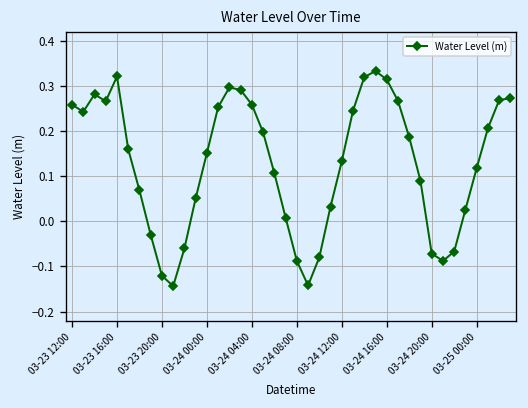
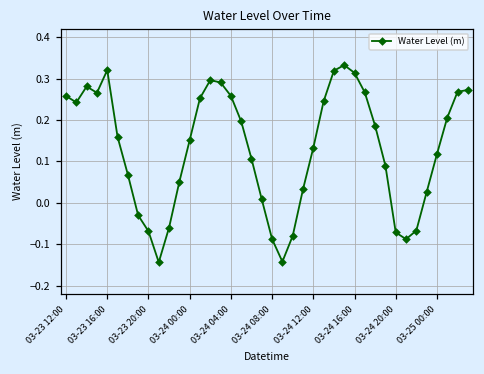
  {
    "03-23 12:00": 0.26,
    "03-23 16:00": 0.32,
-   "03-23 20:00": -0.12,
+   "03-23 20:00": -0.07,
    "03-24 00:00": 0.15,
    "03-24 04:00": 0.26,
    "03-24 08:00": -0.09,
    "03-24 12:00": 0.13,
    "03-24 16:00": 0.31,
    "03-24 20:00": -0.07,
    "03-25 00:00": 0.12
  }
